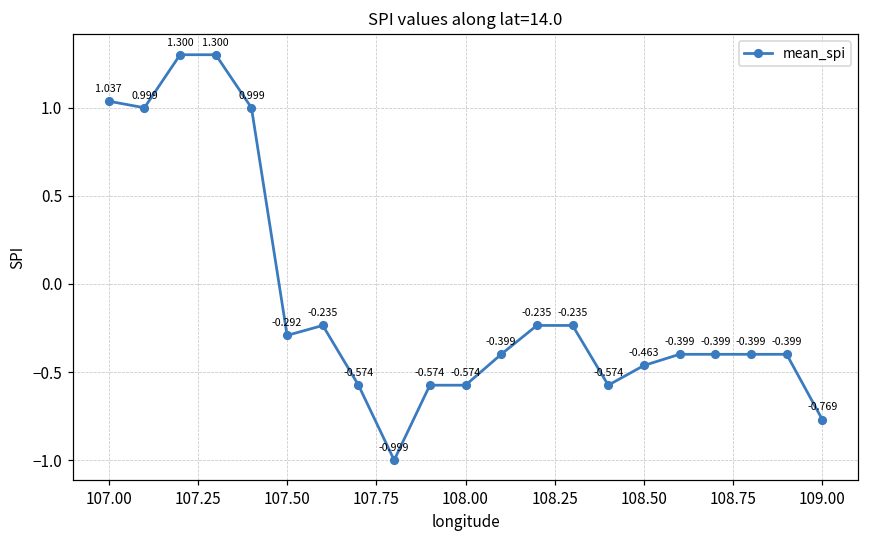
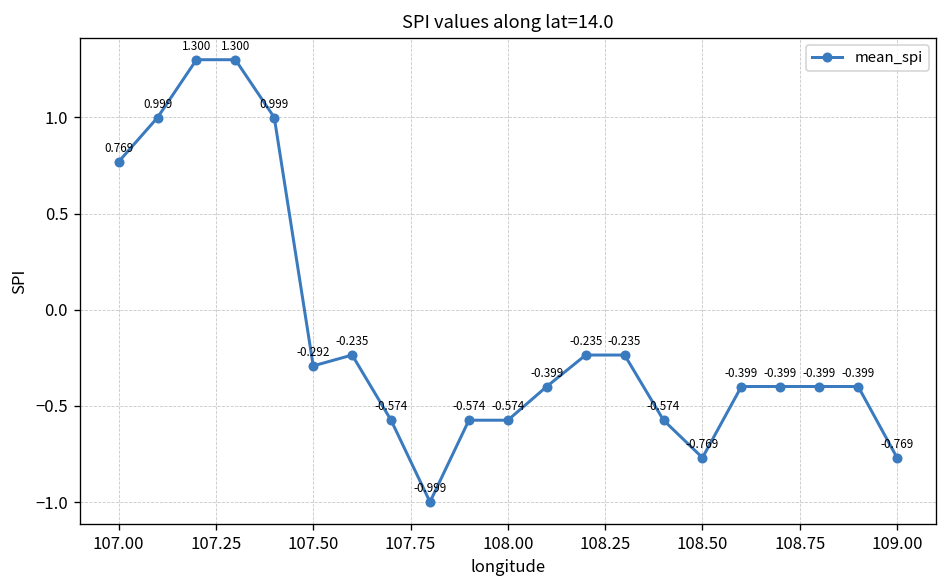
  {
-   "107.00": 1.037,
+   "107.00": 0.769,
    "107.50": -0.292,
    "108.00": -0.574,
-   "108.50": -0.463,
+   "108.50": -0.769,
    "109.00": -0.769
  }
